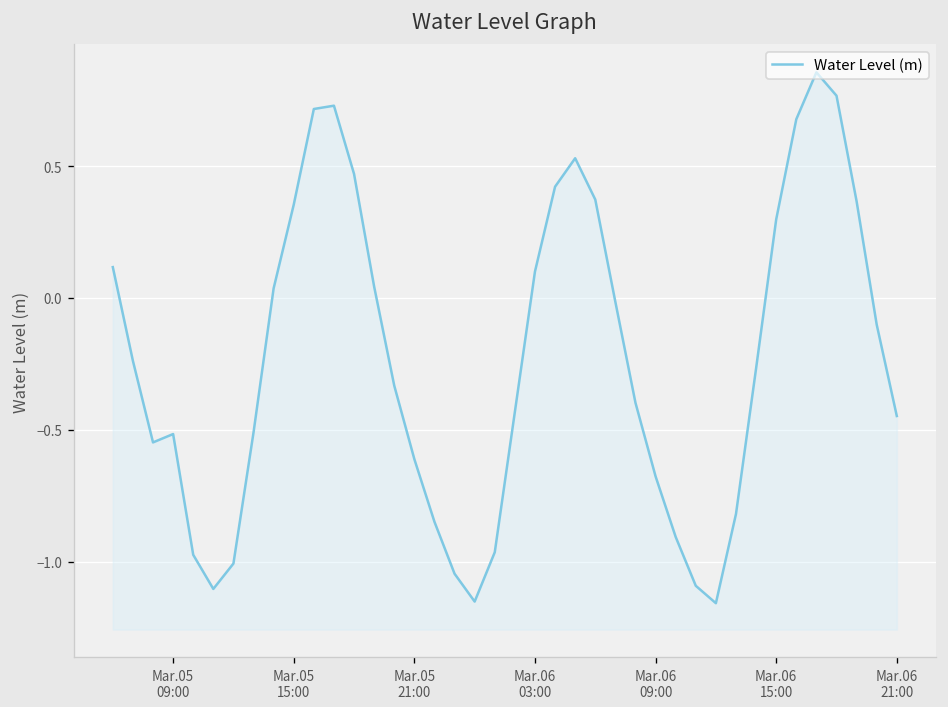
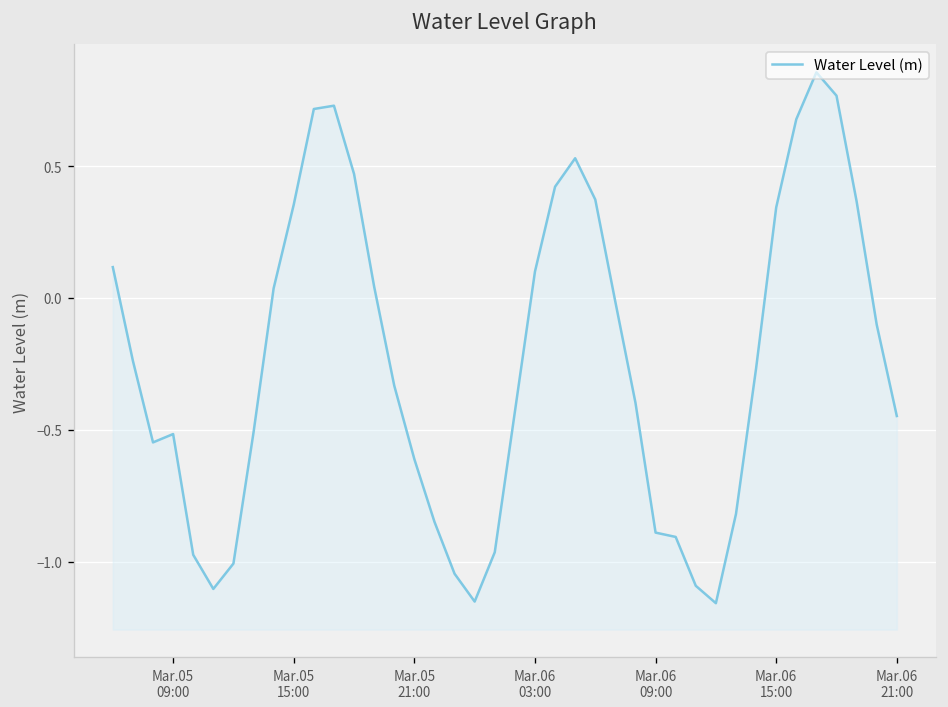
  {
    "Mar.05 09:00": -0.52,
    "Mar.05 15:00": 0.35,
    "Mar.05 21:00": -0.61,
    "Mar.06 03:00": 0.10,
-   "Mar.06 09:00": -0.68,
-   "Mar.06 15:00": 0.30,
+   "Mar.06 09:00": -0.89,
+   "Mar.06 15:00": 0.34,
    "Mar.06 21:00": -0.45
  }
